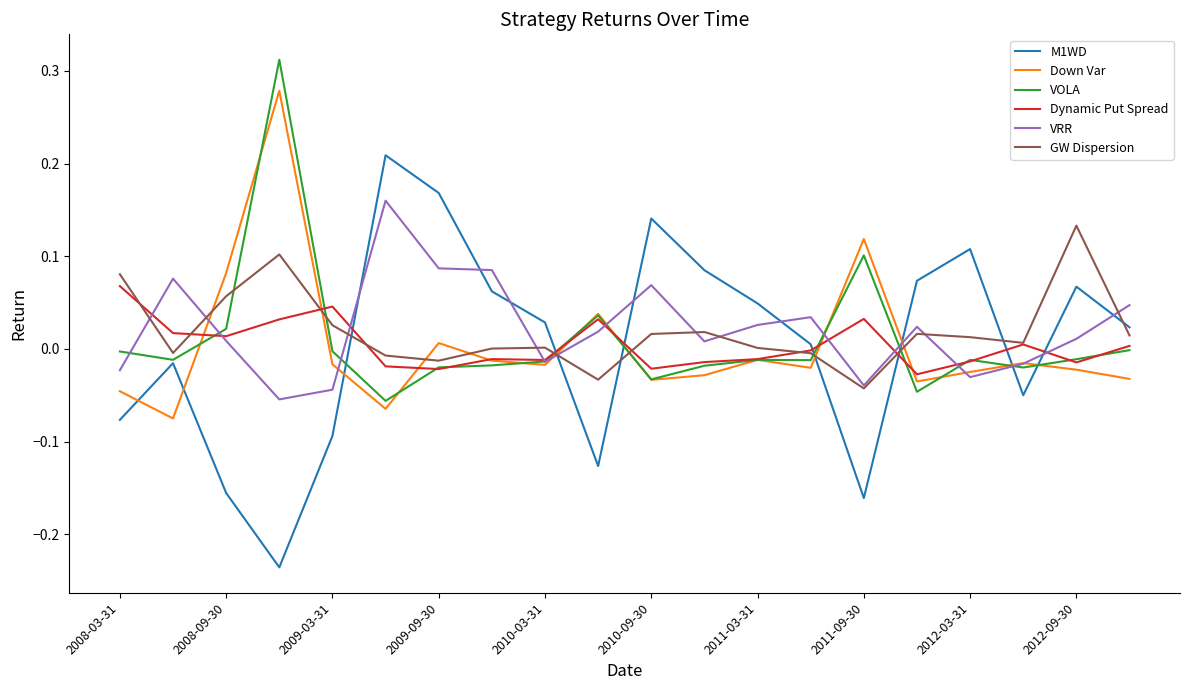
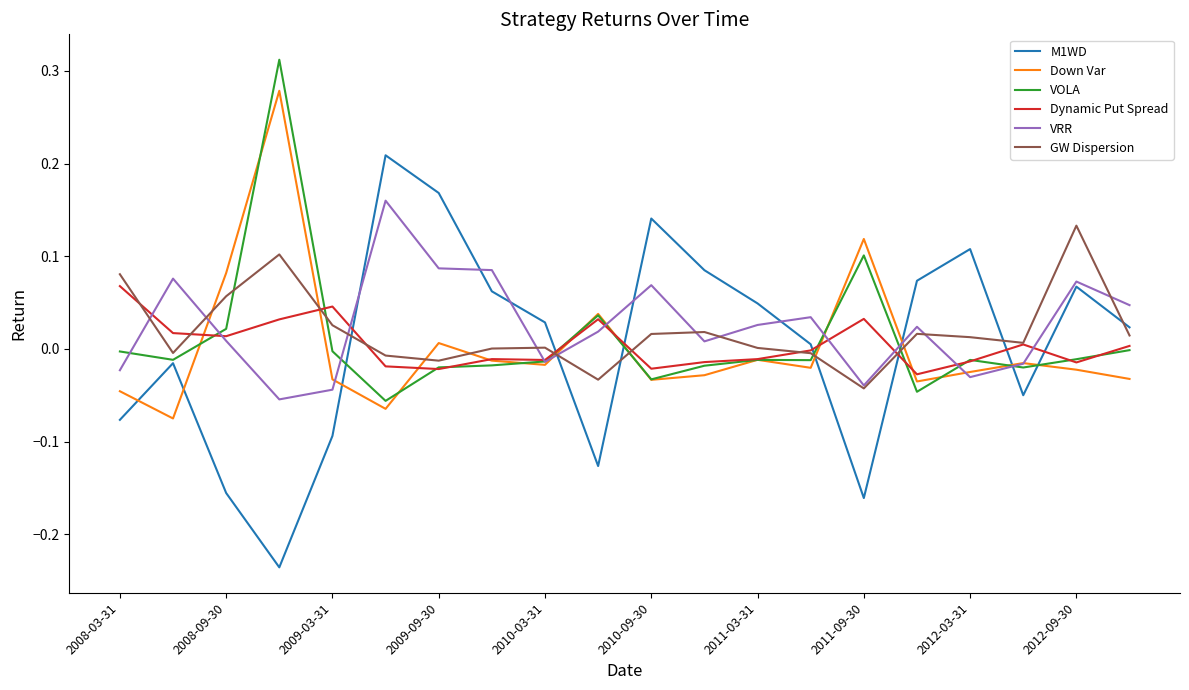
  {
    "M1WD": {
      "2008-03-31": -0.08,
      "2008-09-30": -0.16,
      "2009-03-31": -0.09,
      "2009-09-30": 0.17,
      "2010-03-31": 0.03,
      "2010-09-30": 0.14,
      "2011-03-31": 0.05,
      "2011-09-30": -0.16,
      "2012-03-31": 0.11,
      "2012-09-30": 0.07
    },
    "Down Var": {
      "2008-03-31": -0.05,
      "2008-09-30": 0.08,
-     "2009-03-31": -0.02,
+     "2009-03-31": -0.03,
      "2009-09-30": 0.01,
      "2010-03-31": -0.02,
      "2011-09-30": 0.12,
      "2012-03-31": -0.02,
      "2012-09-30": -0.02
    },
    "VOLA": {
      "2008-03-31": 0.00,
      "2008-09-30": 0.02,
      "2009-03-31": 0.00,
      "2011-09-30": 0.10,
      "2012-09-30": -0.01
    },
    "Dynamic Put Spread": {
      "2008-03-31": 0.07,
      "2008-09-30": 0.01,
      "2009-03-31": 0.05,
      "2010-09-30": -0.02,
      "2011-09-30": 0.03,
      "2012-09-30": -0.01
    },
    "VRR": {
      "2008-03-31": -0.02,
      "2008-09-30": 0.01,
      "2009-03-31": -0.04,
      "2009-09-30": 0.09,
      "2010-09-30": 0.07,
      "2011-03-31": 0.03,
      "2011-09-30": -0.04,
      "2012-03-31": -0.03,
-     "2012-09-30": 0.01
+     "2012-09-30": 0.07
    },
    "GW Dispersion": {
      "2008-03-31": 0.08,
      "2008-09-30": 0.06,
      "2009-03-31": 0.03,
      "2009-09-30": -0.01,
      "2010-03-31": 0.00,
      "2010-09-30": 0.02,
      "2011-03-31": 0.00,
      "2011-09-30": -0.04,
      "2012-03-31": 0.01,
      "2012-09-30": 0.13
    }
  }
